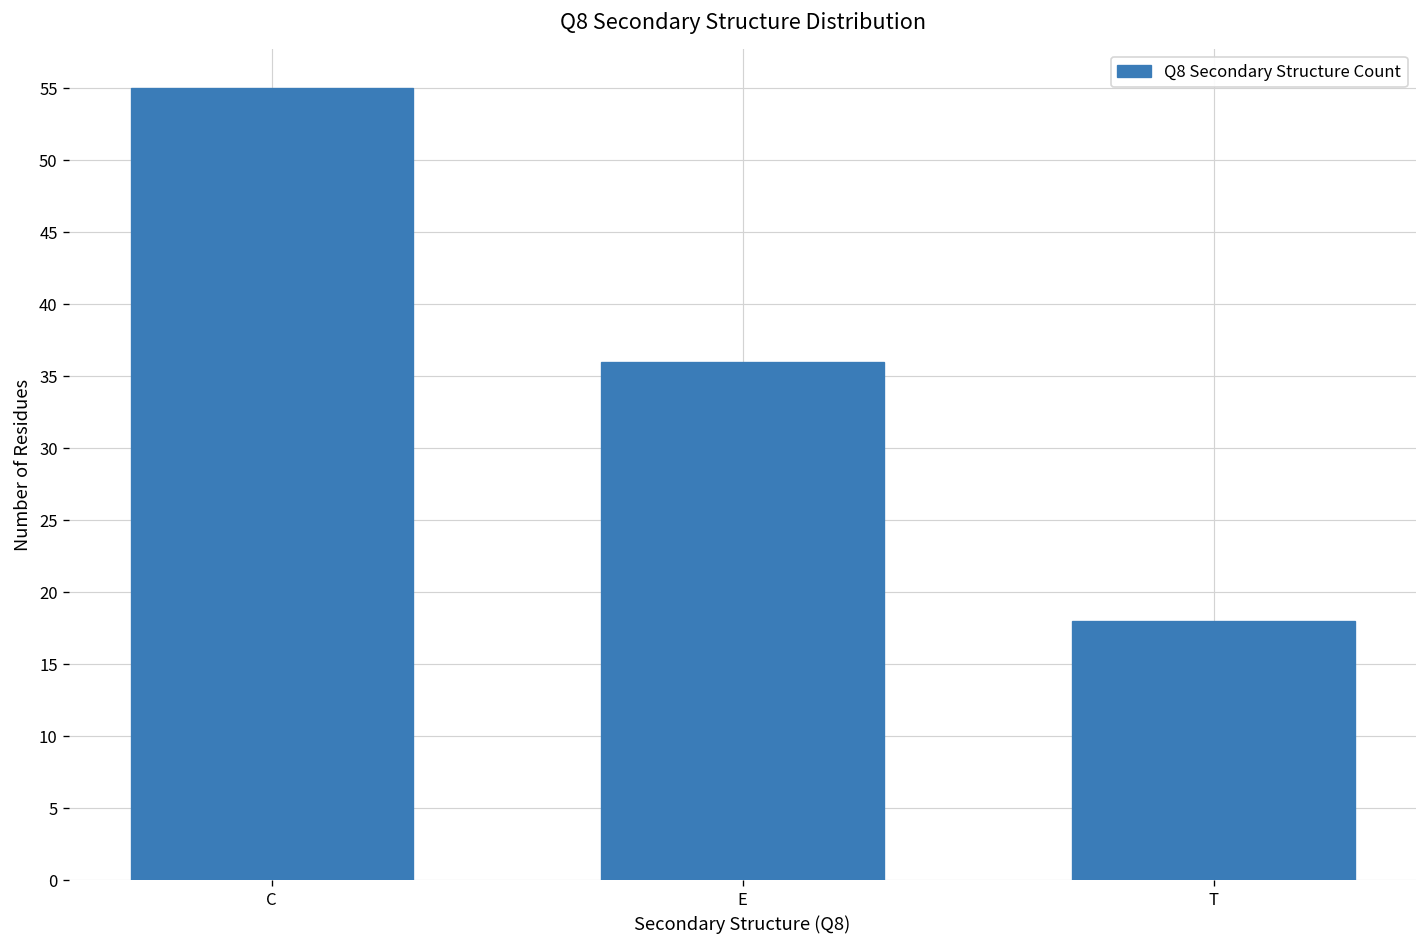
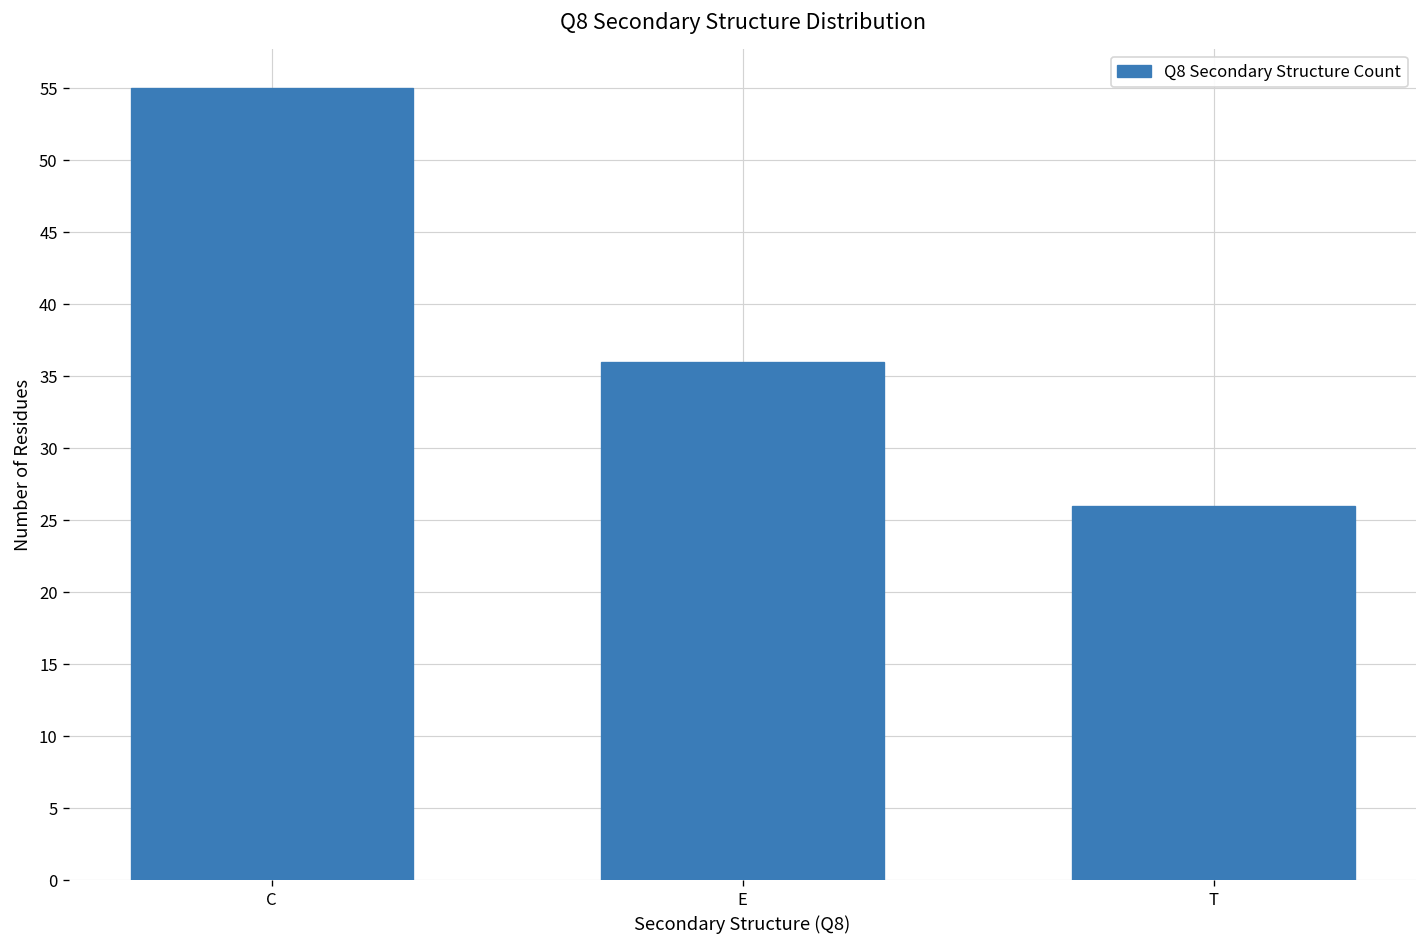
  {
    "C": 55,
    "E": 36,
-   "T": 18
+   "T": 26
  }
